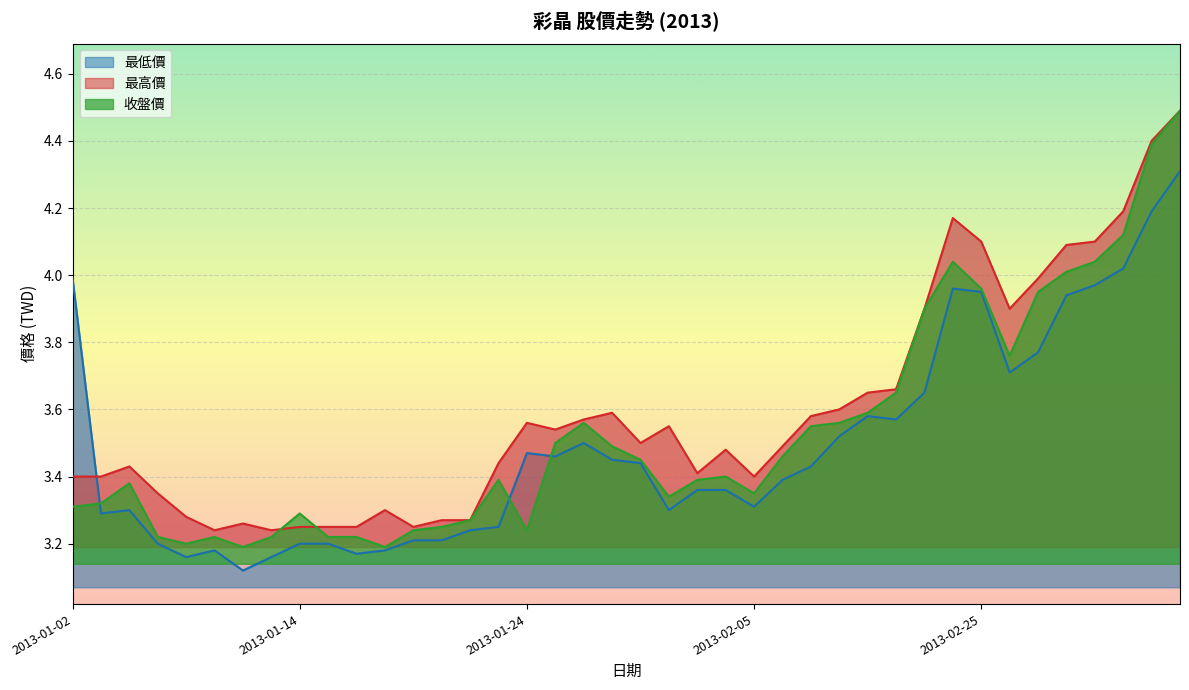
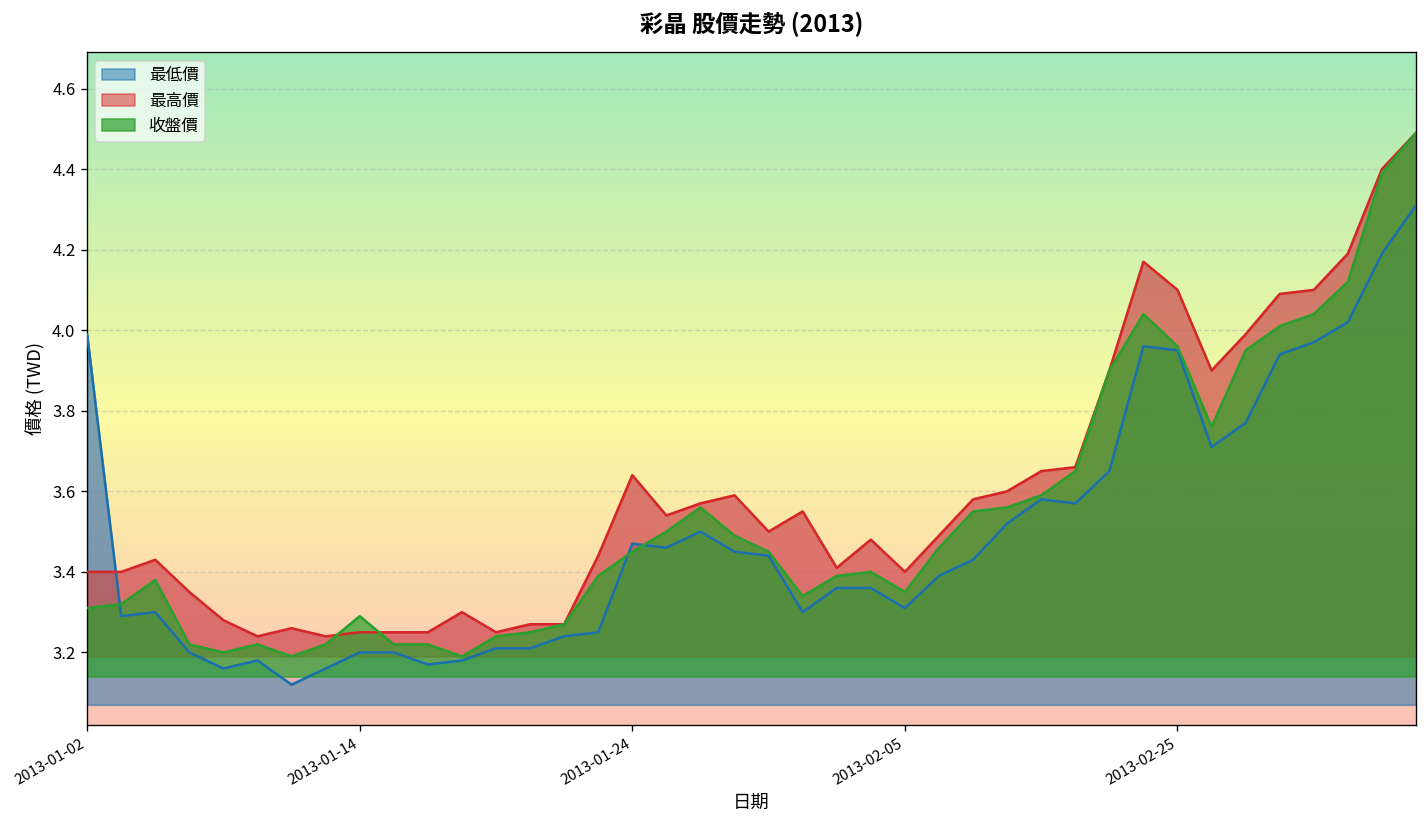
  {
    "最低價": {
      "2013-01-14": 3.20,
      "2013-01-24": 3.47,
      "2013-02-05": 3.31,
      "2013-02-25": 3.95
    },
    "最高價": {
      "2013-01-02": 3.40,
-     "2013-01-24": 3.56
+     "2013-01-24": 3.64
    },
    "收盤價": {
      "2013-01-02": 3.31,
      "2013-01-14": 3.29,
-     "2013-01-24": 3.24,
+     "2013-01-24": 3.45,
      "2013-02-05": 3.35,
      "2013-02-25": 3.96
    }
  }
